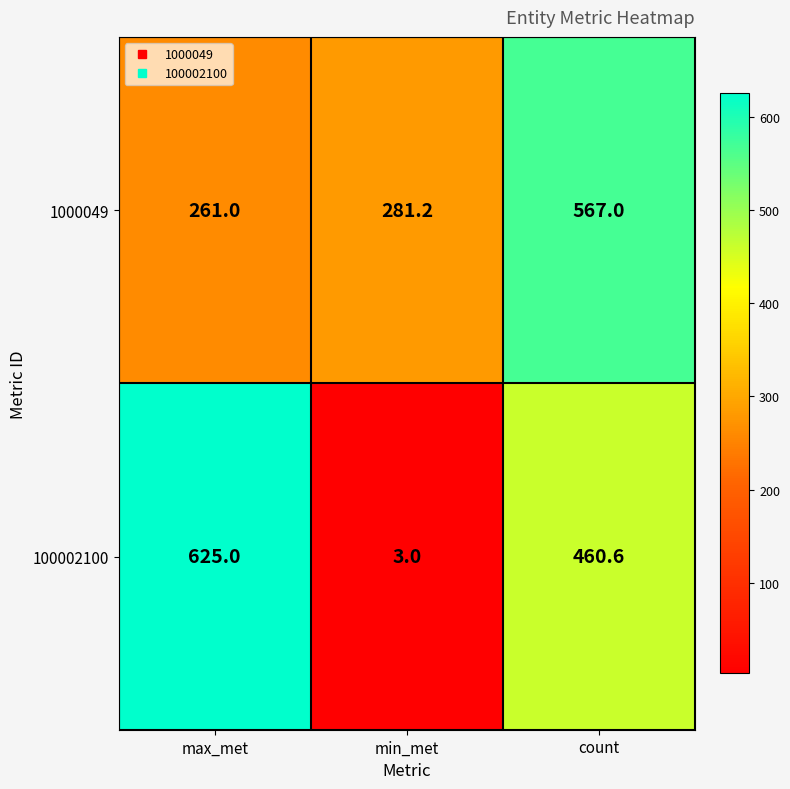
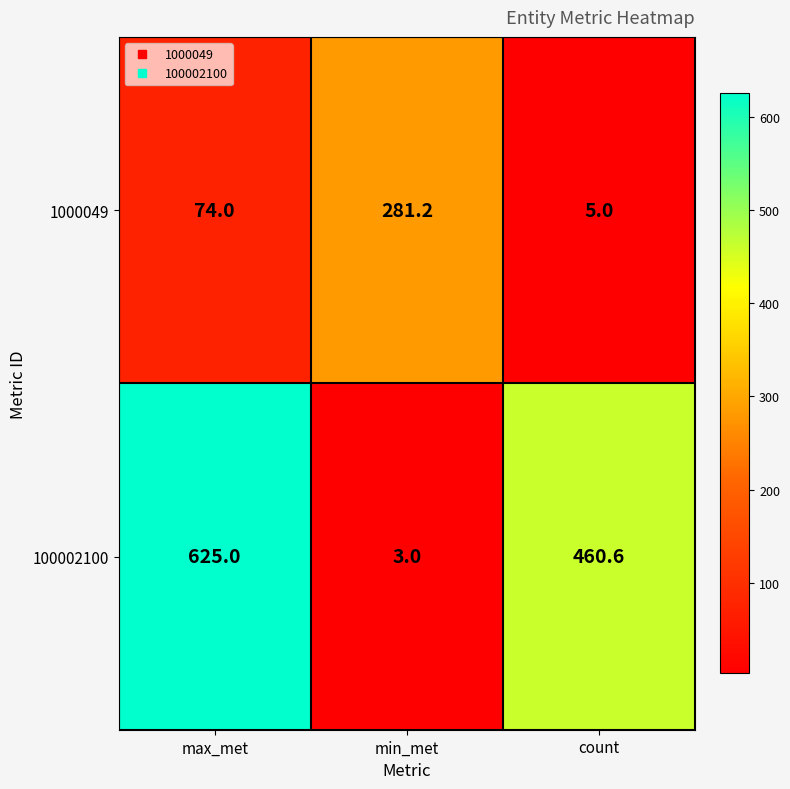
  {
    "1000049": {
-     "max_met": 261.0,
+     "max_met": 74.0,
      "min_met": 281.2,
-     "count": 567.0
+     "count": 5.0
    },
    "100002100": {
      "max_met": 625.0,
      "min_met": 3.0,
      "count": 460.6
    }
  }
